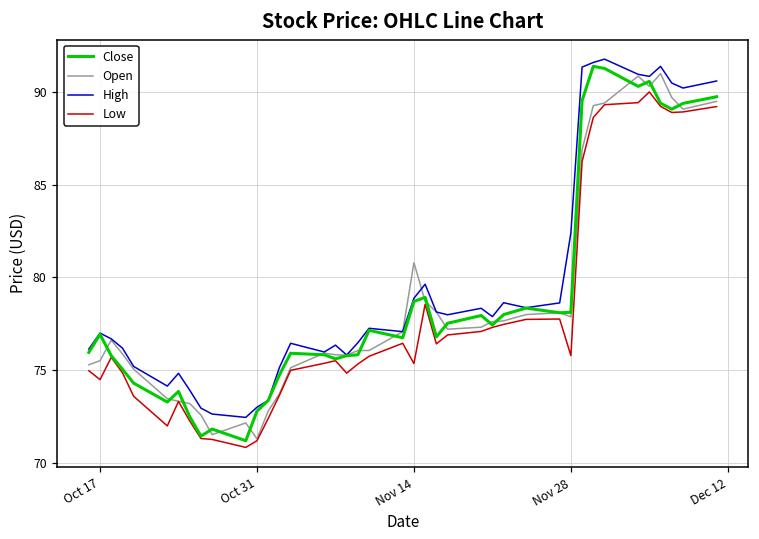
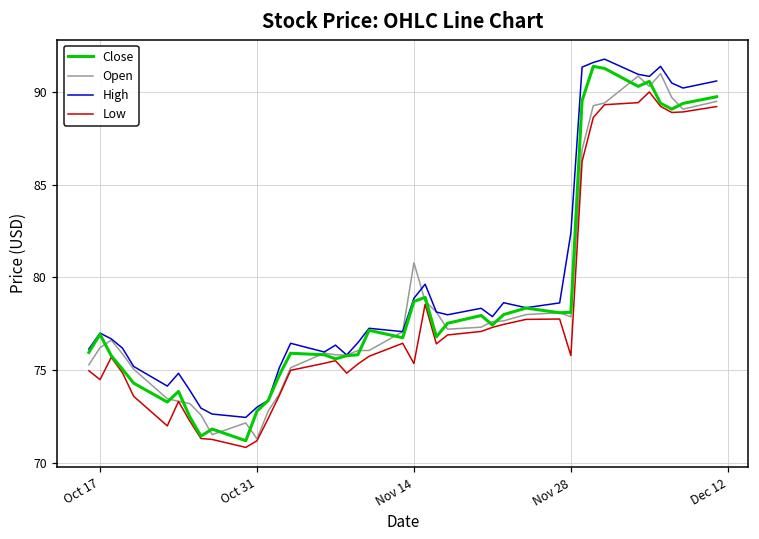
  {
    "Close": {
      "Oct 31": 72.8,
      "Nov 14": 78.7,
      "Nov 28": 78.1
    },
    "Open": {
-     "Oct 17": 75.5,
+     "Oct 17": 76.2,
      "Nov 14": 80.8,
      "Nov 28": 77.9
    },
    "High": {
      "Oct 31": 73.0,
      "Nov 14": 78.9,
      "Nov 28": 82.4
    },
    "Low": {
      "Oct 17": 74.5,
      "Nov 14": 75.3,
      "Nov 28": 75.8
    }
  }
